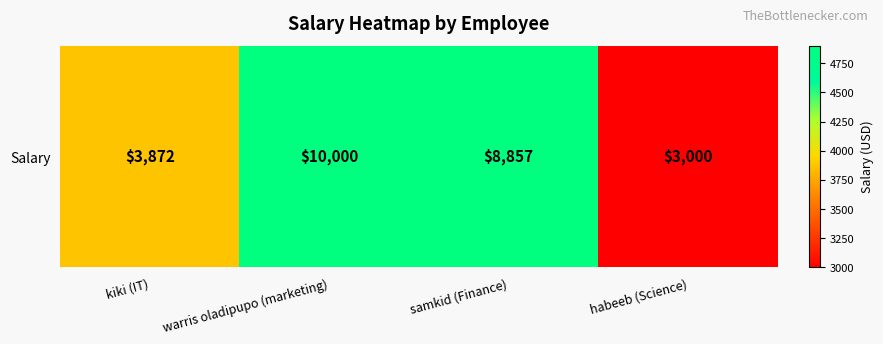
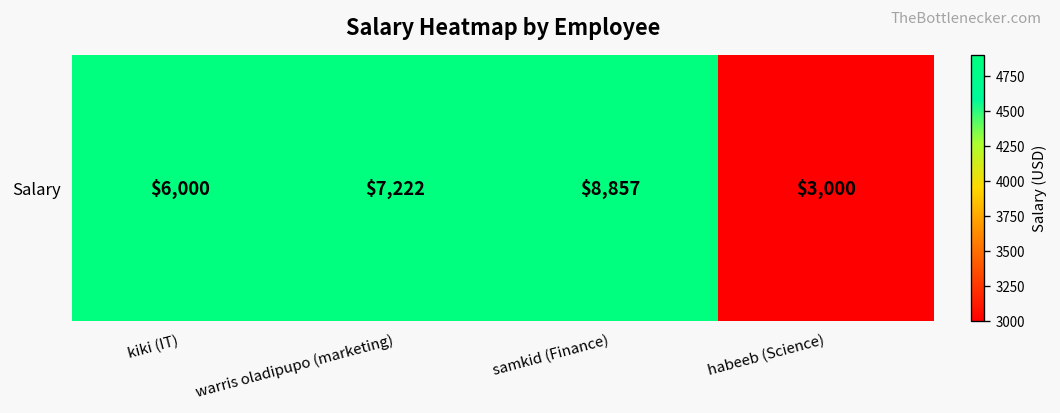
  {
    "Salary": {
-     "kiki (IT)": "$3,872",
-     "warris oladipupo (marketing)": "$10,000",
+     "kiki (IT)": "$6,000",
+     "warris oladipupo (marketing)": "$7,222",
      "samkid (Finance)": "$8,857",
      "habeeb (Science)": "$3,000"
    }
  }
